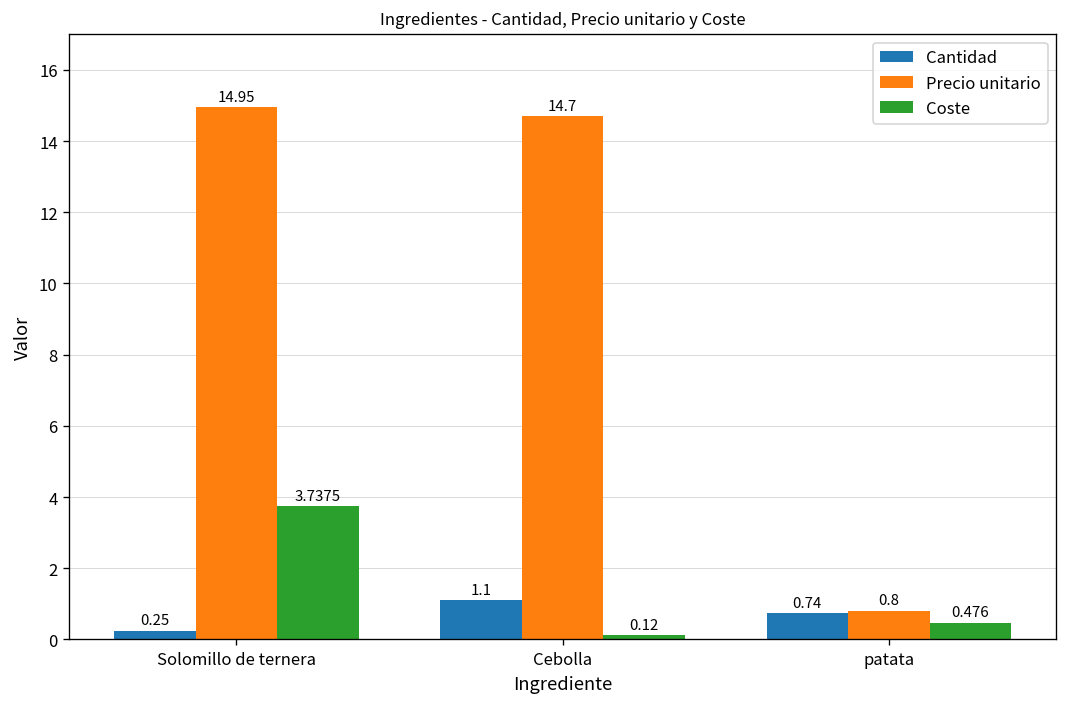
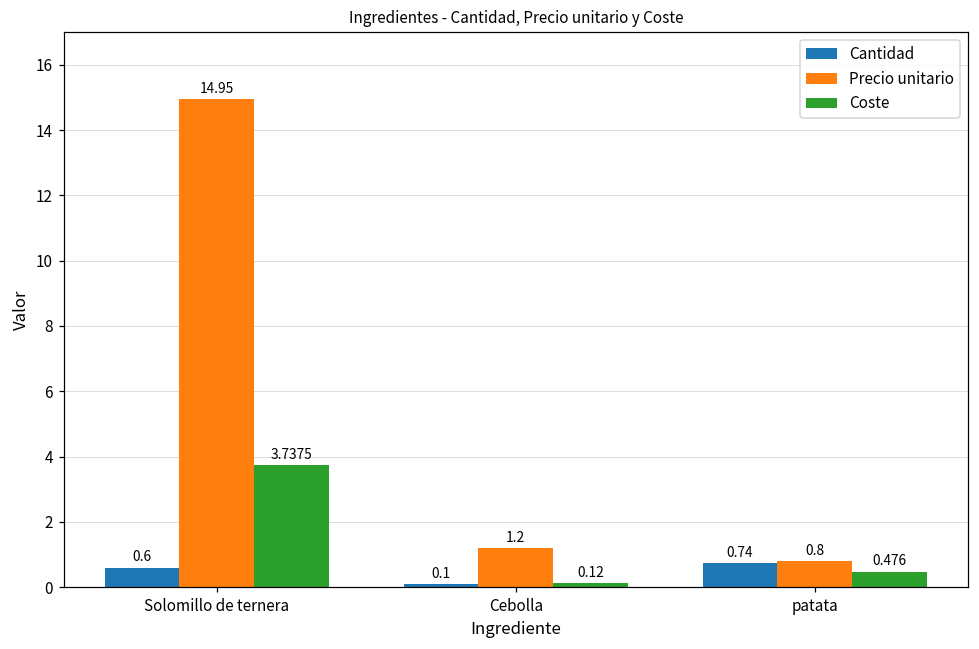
  {
    "Cantidad": {
-     "Solomillo de ternera": 0.25,
-     "Cebolla": 1.1,
+     "Solomillo de ternera": 0.6,
+     "Cebolla": 0.1,
      "patata": 0.74
    },
    "Precio unitario": {
      "Solomillo de ternera": 14.95,
-     "Cebolla": 14.7,
+     "Cebolla": 1.2,
      "patata": 0.8
    },
    "Coste": {
      "Solomillo de ternera": 3.7375,
      "Cebolla": 0.12,
      "patata": 0.476
    }
  }
